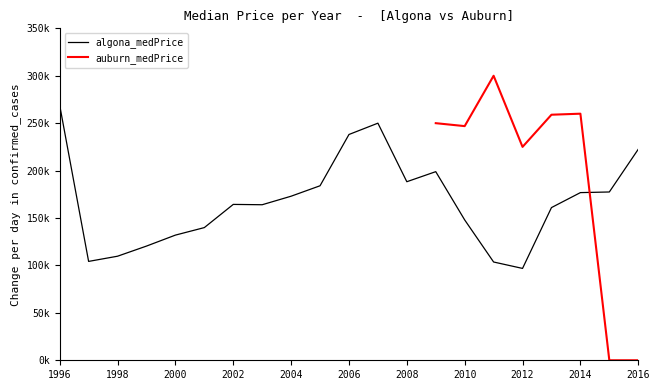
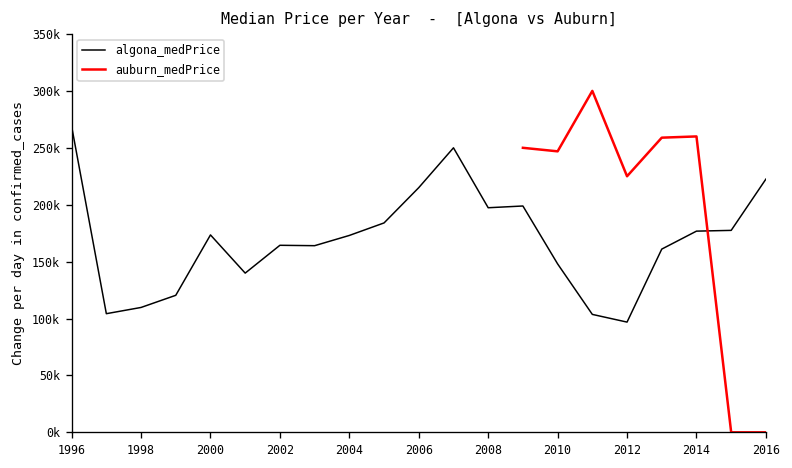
  {
    "algona_medPrice": {
      "1996": 270000,
      "1998": 110000,
-     "2000": 130000,
+     "2000": 170000,
      "2002": 160000,
      "2004": 170000,
-     "2006": 240000,
-     "2008": 190000,
+     "2006": 220000,
+     "2008": 200000,
      "2010": 150000,
      "2012": 100000,
      "2014": 180000,
      "2016": 220000
    },
    "auburn_medPrice": {
      "2010": 250000,
      "2012": 230000,
      "2014": 260000,
      "2016": 0
    }
  }
